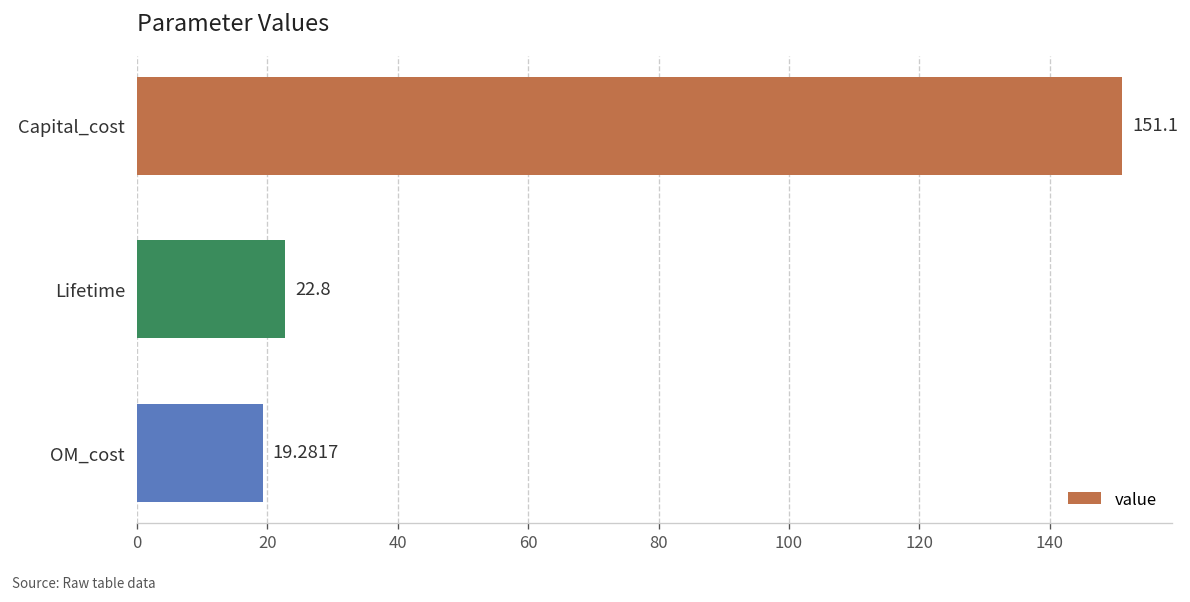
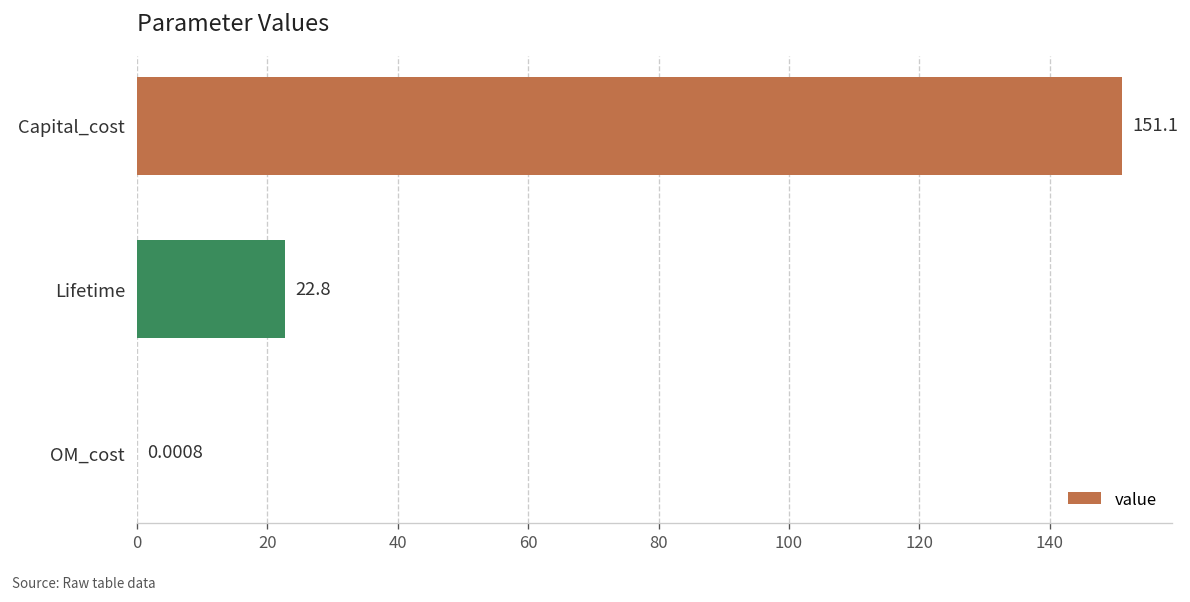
  {
    "Capital_cost": 151.1,
    "Lifetime": 22.8,
-   "OM_cost": 19.2817
+   "OM_cost": 0.0008
  }
